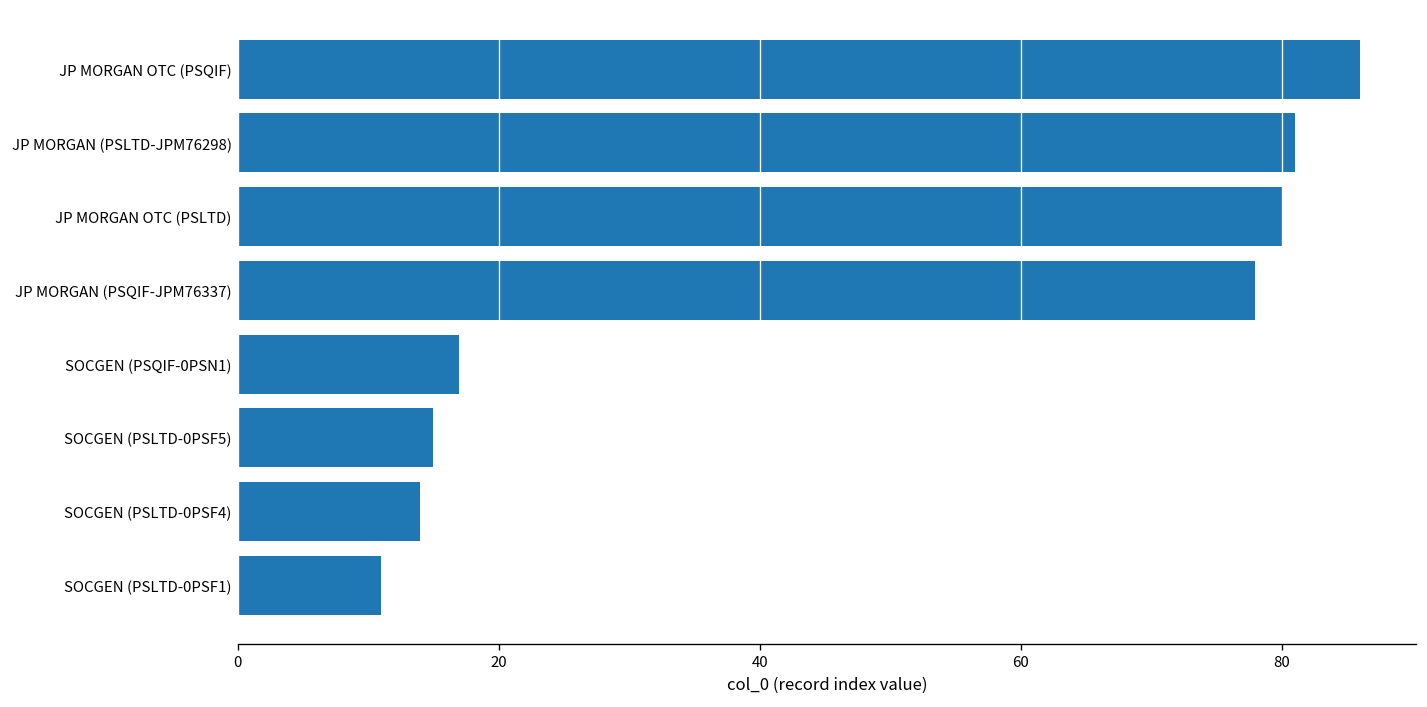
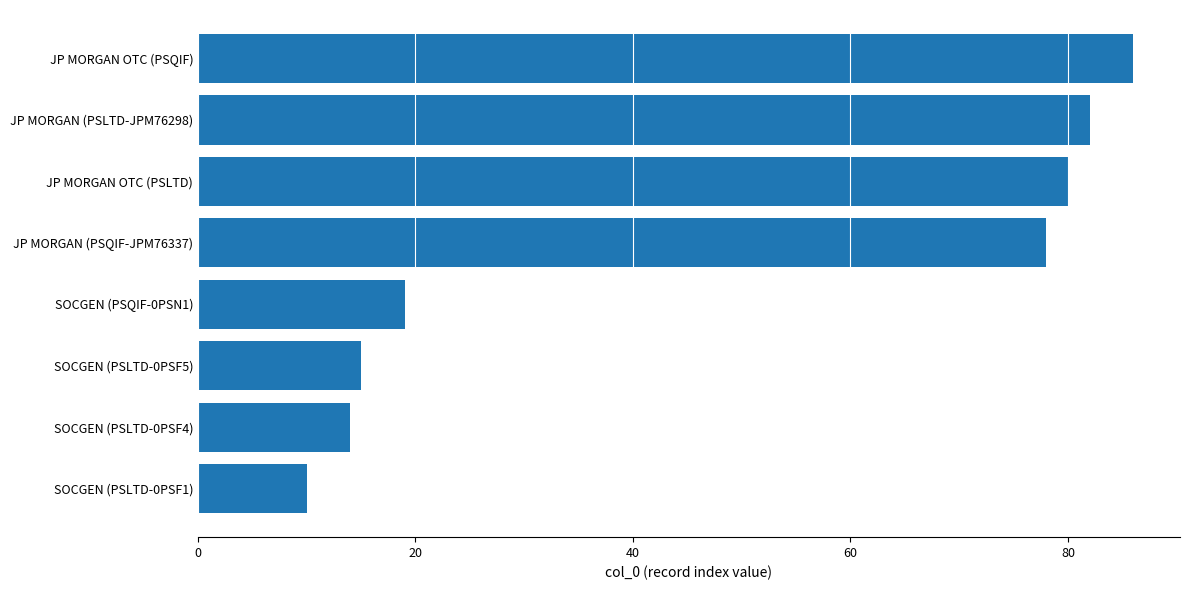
  {
    "JP MORGAN OTC (PSQIF)": 86,
-   "JP MORGAN (PSLTD-JPM76298)": 81,
+   "JP MORGAN (PSLTD-JPM76298)": 82,
    "JP MORGAN OTC (PSLTD)": 80,
    "JP MORGAN (PSQIF-JPM76337)": 78,
-   "SOCGEN (PSQIF-0PSN1)": 17,
+   "SOCGEN (PSQIF-0PSN1)": 19,
    "SOCGEN (PSLTD-0PSF5)": 15,
    "SOCGEN (PSLTD-0PSF4)": 14,
-   "SOCGEN (PSLTD-0PSF1)": 11
+   "SOCGEN (PSLTD-0PSF1)": 10
  }
